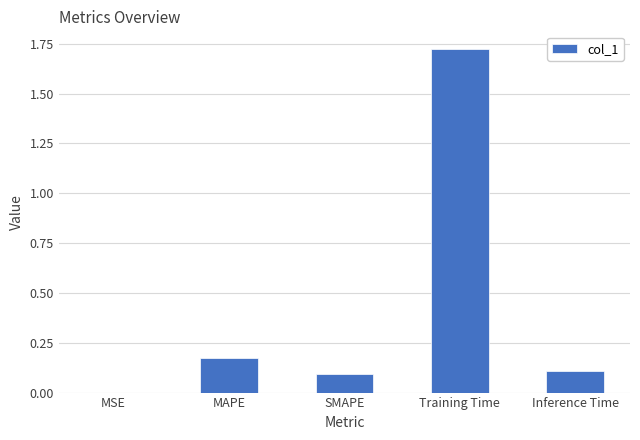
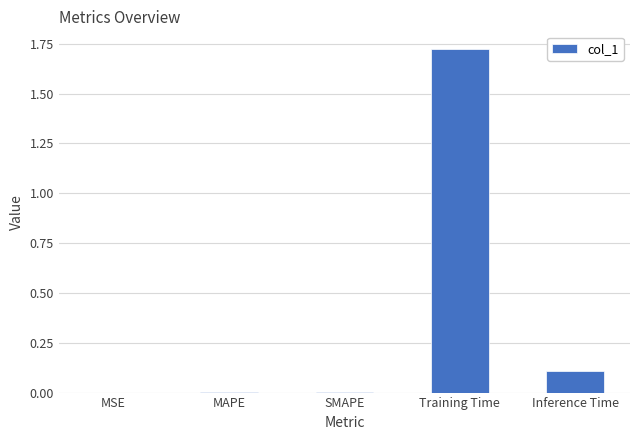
  {
-   "MAPE": 0.17,
-   "SMAPE": 0.10,
+   "MAPE": 0.00,
+   "SMAPE": 0.00,
    "Training Time": 1.73,
    "Inference Time": 0.11
  }
